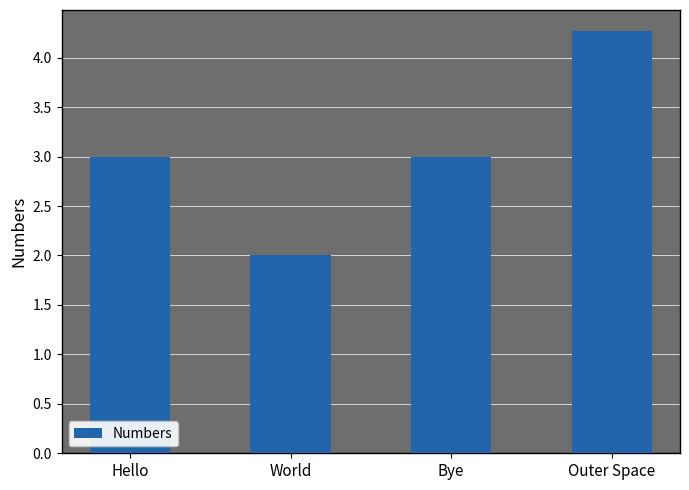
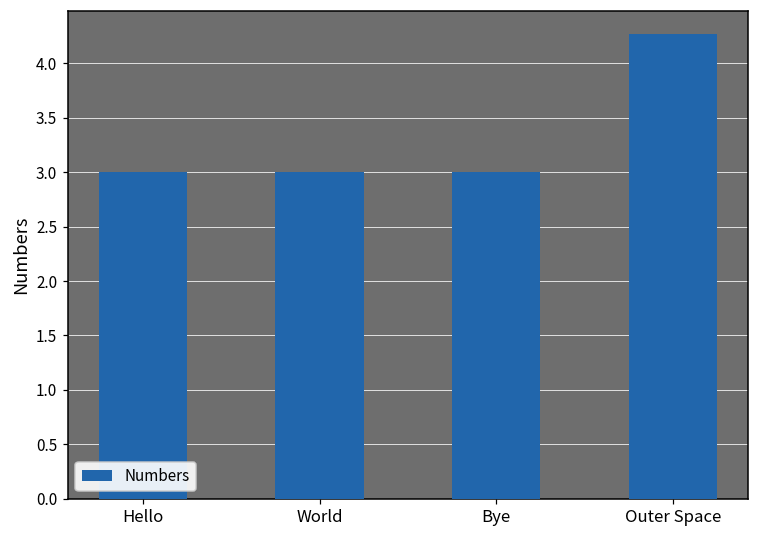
  {
    "Hello": 3,
-   "World": 2,
+   "World": 3,
    "Bye": 3,
    "Outer Space": 4.3
  }
